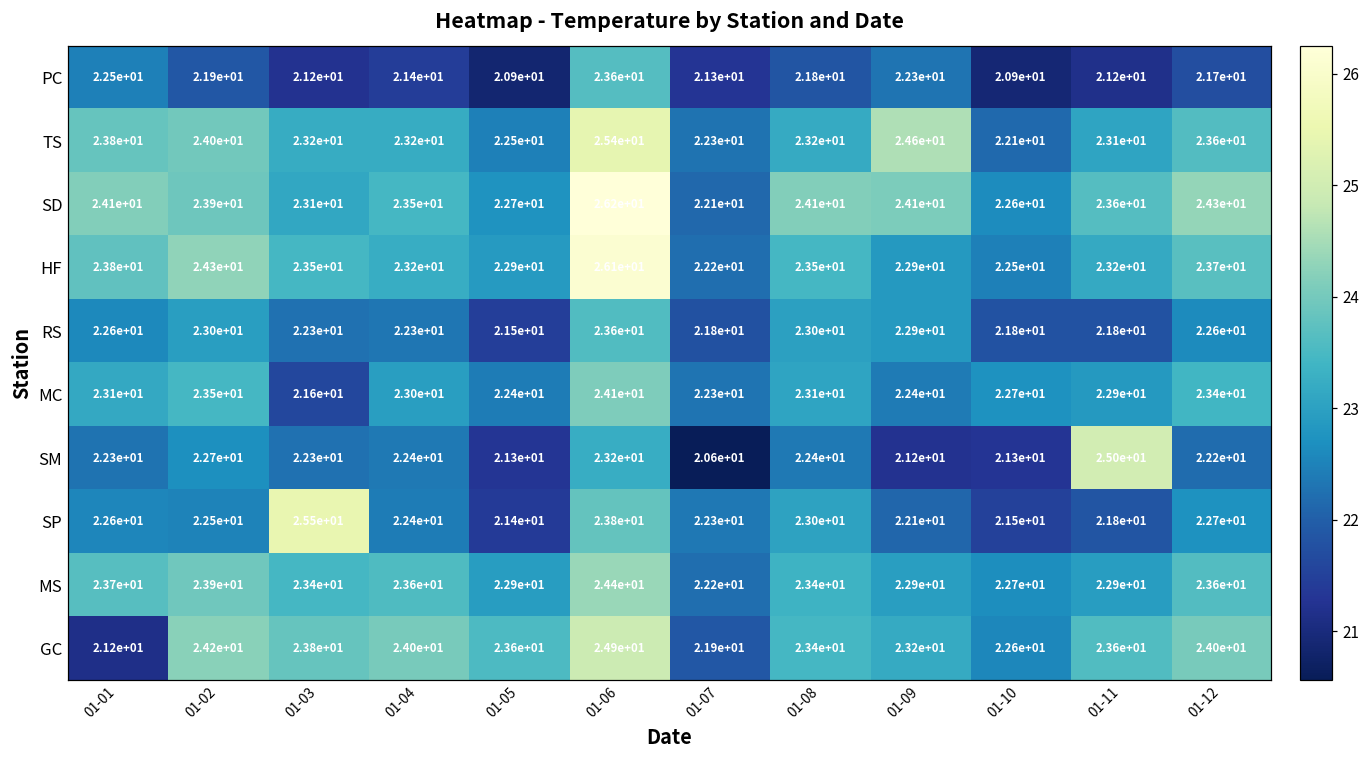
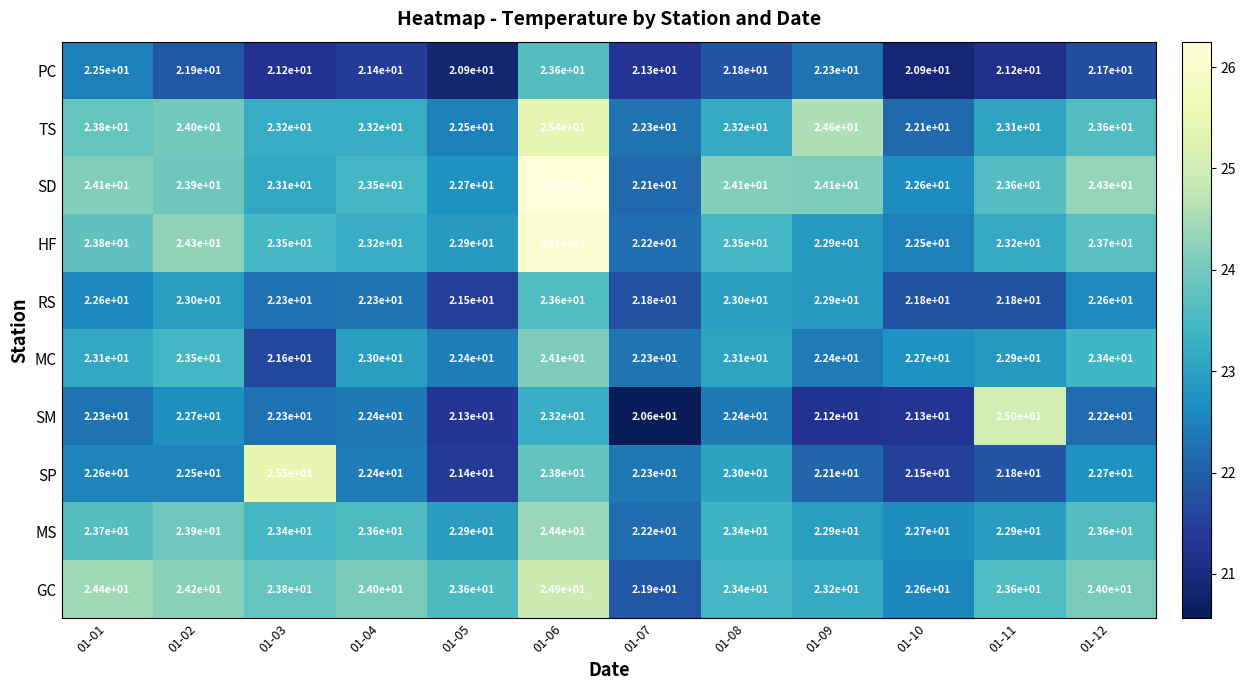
  {
    "PC": {
      "01-01": "2.25e+01",
      "01-02": "2.19e+01",
      "01-03": "2.12e+01",
      "01-04": "2.14e+01",
      "01-05": "2.09e+01",
      "01-06": "2.36e+01",
      "01-07": "2.13e+01",
      "01-08": "2.18e+01",
      "01-09": "2.23e+01",
      "01-10": "2.09e+01",
      "01-11": "2.12e+01",
      "01-12": "2.17e+01"
    },
    "TS": {
      "01-01": "2.38e+01",
      "01-02": "2.40e+01",
      "01-03": "2.32e+01",
      "01-04": "2.32e+01",
      "01-05": "2.25e+01",
      "01-06": "2.54e+01",
      "01-07": "2.23e+01",
      "01-08": "2.32e+01",
      "01-09": "2.46e+01",
      "01-10": "2.21e+01",
      "01-11": "2.31e+01",
      "01-12": "2.36e+01"
    },
    "SD": {
      "01-01": "2.41e+01",
      "01-02": "2.39e+01",
      "01-03": "2.31e+01",
      "01-04": "2.35e+01",
      "01-05": "2.27e+01",
      "01-07": "2.21e+01",
      "01-08": "2.41e+01",
      "01-09": "2.41e+01",
      "01-10": "2.26e+01",
      "01-11": "2.36e+01",
      "01-12": "2.43e+01"
    },
    "HF": {
      "01-01": "2.38e+01",
      "01-02": "2.43e+01",
      "01-03": "2.35e+01",
      "01-04": "2.32e+01",
      "01-05": "2.29e+01",
      "01-07": "2.22e+01",
      "01-08": "2.35e+01",
      "01-09": "2.29e+01",
      "01-10": "2.25e+01",
      "01-11": "2.32e+01",
      "01-12": "2.37e+01"
    },
    "RS": {
      "01-01": "2.26e+01",
      "01-02": "2.30e+01",
      "01-03": "2.23e+01",
      "01-04": "2.23e+01",
      "01-05": "2.15e+01",
      "01-06": "2.36e+01",
      "01-07": "2.18e+01",
      "01-08": "2.30e+01",
      "01-09": "2.29e+01",
      "01-10": "2.18e+01",
      "01-11": "2.18e+01",
      "01-12": "2.26e+01"
    },
    "MC": {
      "01-01": "2.31e+01",
      "01-02": "2.35e+01",
      "01-03": "2.16e+01",
      "01-04": "2.30e+01",
      "01-05": "2.24e+01",
      "01-06": "2.41e+01",
      "01-07": "2.23e+01",
      "01-08": "2.31e+01",
      "01-09": "2.24e+01",
      "01-10": "2.27e+01",
      "01-11": "2.29e+01",
      "01-12": "2.34e+01"
    },
    "SM": {
      "01-01": "2.23e+01",
      "01-02": "2.27e+01",
      "01-03": "2.23e+01",
      "01-04": "2.24e+01",
      "01-05": "2.13e+01",
      "01-06": "2.32e+01",
      "01-07": "2.06e+01",
      "01-08": "2.24e+01",
      "01-09": "2.12e+01",
      "01-10": "2.13e+01",
      "01-11": "2.50e+01",
      "01-12": "2.22e+01"
    },
    "SP": {
      "01-01": "2.26e+01",
      "01-02": "2.25e+01",
      "01-03": "2.55e+01",
      "01-04": "2.24e+01",
      "01-05": "2.14e+01",
      "01-06": "2.38e+01",
      "01-07": "2.23e+01",
      "01-08": "2.30e+01",
      "01-09": "2.21e+01",
      "01-10": "2.15e+01",
      "01-11": "2.18e+01",
      "01-12": "2.27e+01"
    },
    "MS": {
      "01-01": "2.37e+01",
      "01-02": "2.39e+01",
      "01-03": "2.34e+01",
      "01-04": "2.36e+01",
      "01-05": "2.29e+01",
      "01-06": "2.44e+01",
      "01-07": "2.22e+01",
      "01-08": "2.34e+01",
      "01-09": "2.29e+01",
      "01-10": "2.27e+01",
      "01-11": "2.29e+01",
      "01-12": "2.36e+01"
    },
    "GC": {
-     "01-01": "2.12e+01",
+     "01-01": "2.44e+01",
      "01-02": "2.42e+01",
      "01-03": "2.38e+01",
      "01-04": "2.40e+01",
      "01-05": "2.36e+01",
      "01-06": "2.49e+01",
      "01-07": "2.19e+01",
      "01-08": "2.34e+01",
      "01-09": "2.32e+01",
      "01-10": "2.26e+01",
      "01-11": "2.36e+01",
      "01-12": "2.40e+01"
    }
  }
